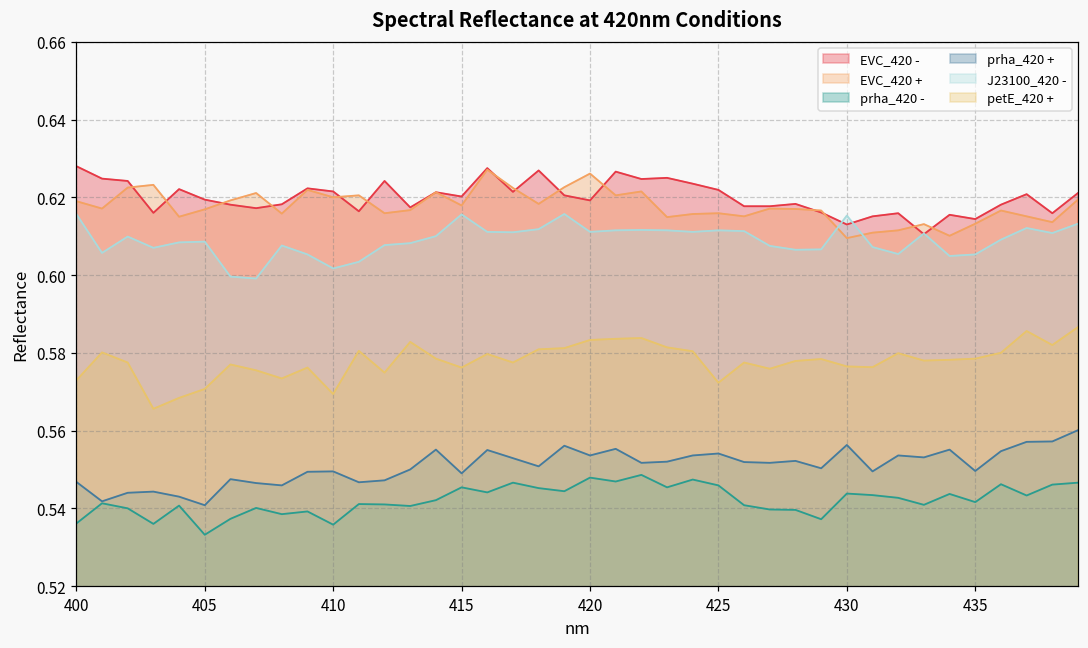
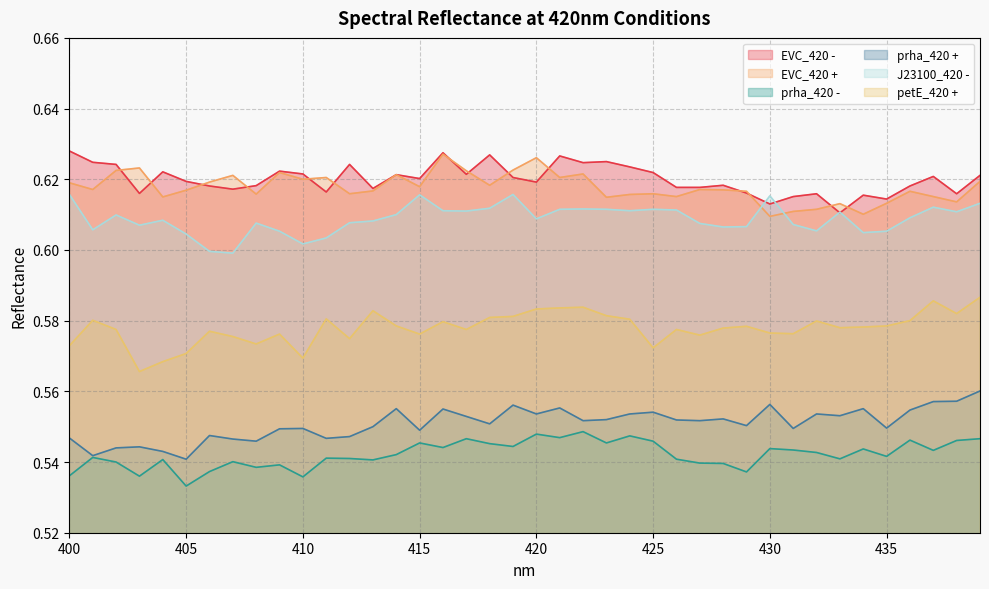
  {
    "J23100_420 -": {
      "400": 0.616,
-     "405": 0.609,
+     "405": 0.605,
      "410": 0.602,
      "415": 0.616,
-     "420": 0.611,
+     "420": 0.609,
      "425": 0.612,
      "430": 0.615,
      "435": 0.605
    }
  }
